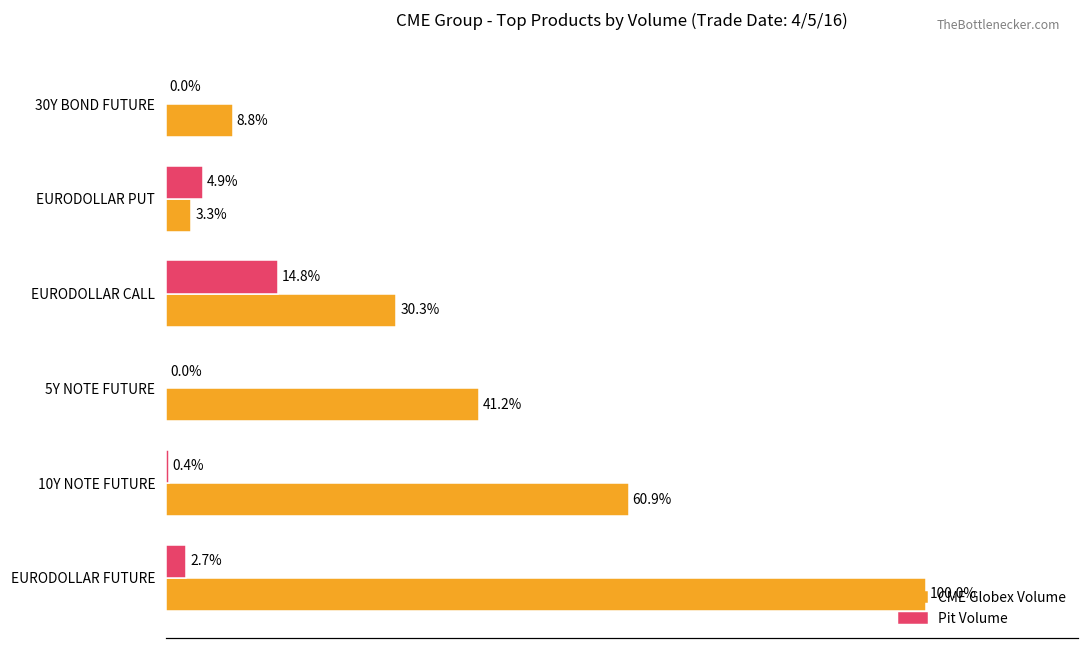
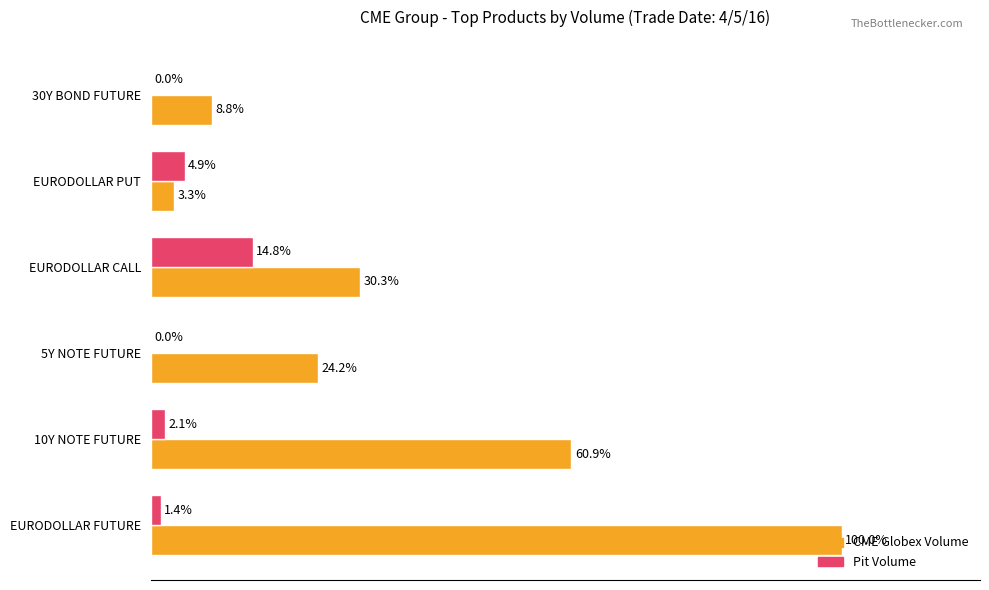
  {
    "CME Globex Volume": {
      "30Y BOND FUTURE": "8.8%",
      "EURODOLLAR PUT": "3.3%",
      "EURODOLLAR CALL": "30.3%",
-     "5Y NOTE FUTURE": "41.2%",
+     "5Y NOTE FUTURE": "24.2%",
      "10Y NOTE FUTURE": "60.9%",
      "EURODOLLAR FUTURE": "100.0%"
    },
    "Pit Volume": {
      "30Y BOND FUTURE": "0.0%",
      "EURODOLLAR PUT": "4.9%",
      "EURODOLLAR CALL": "14.8%",
      "5Y NOTE FUTURE": "0.0%",
-     "10Y NOTE FUTURE": "0.4%",
-     "EURODOLLAR FUTURE": "2.7%"
+     "10Y NOTE FUTURE": "2.1%",
+     "EURODOLLAR FUTURE": "1.4%"
    }
  }
